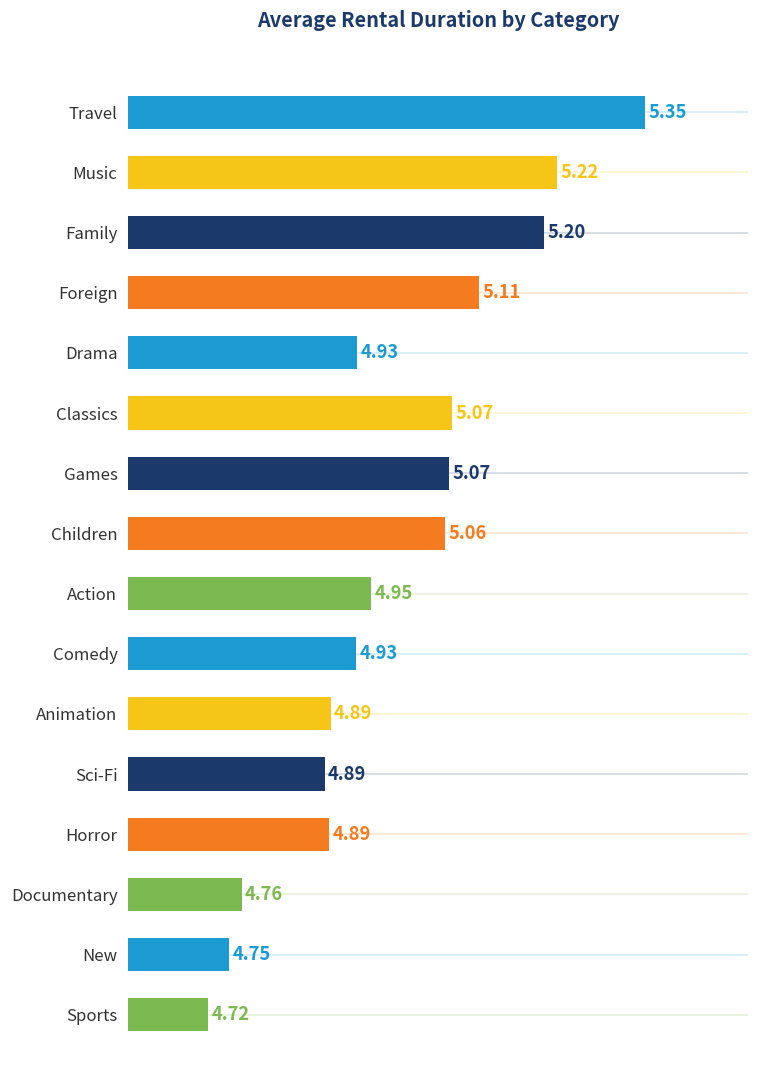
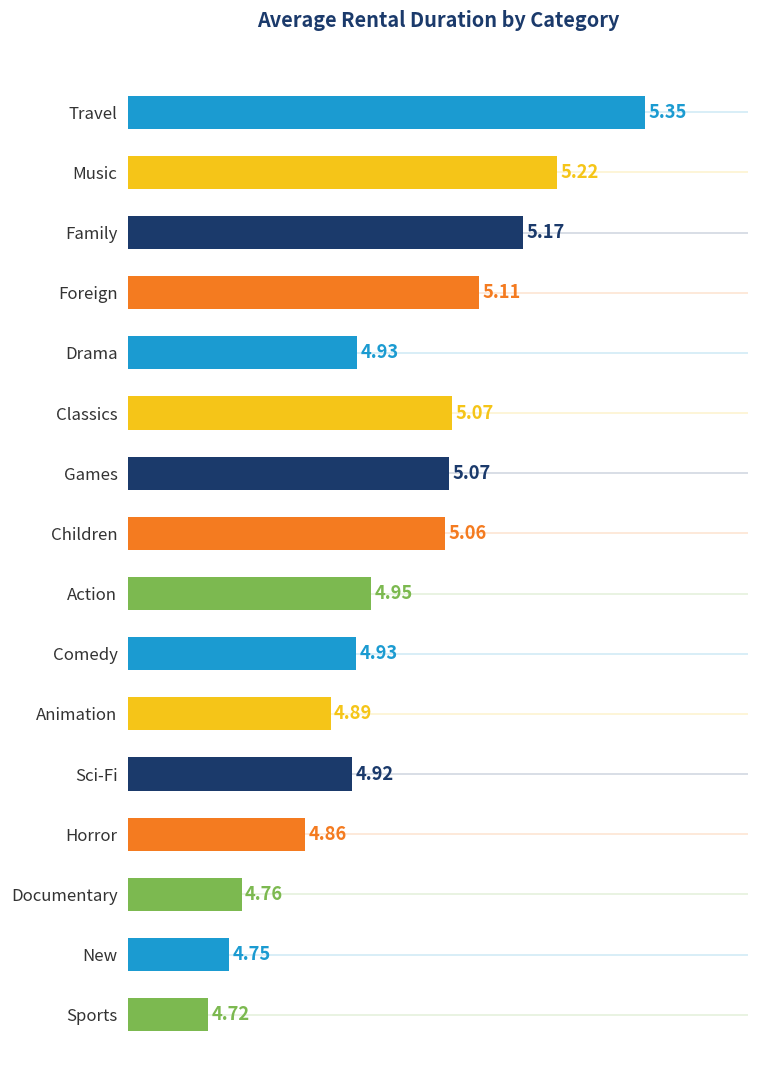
  {
    "Travel": 5.35,
    "Music": 5.22,
-   "Family": 5.20,
+   "Family": 5.17,
    "Foreign": 5.11,
    "Drama": 4.93,
    "Classics": 5.07,
    "Games": 5.07,
    "Children": 5.06,
    "Action": 4.95,
    "Comedy": 4.93,
    "Animation": 4.89,
-   "Sci-Fi": 4.89,
-   "Horror": 4.89,
+   "Sci-Fi": 4.92,
+   "Horror": 4.86,
    "Documentary": 4.76,
    "New": 4.75,
    "Sports": 4.72
  }
